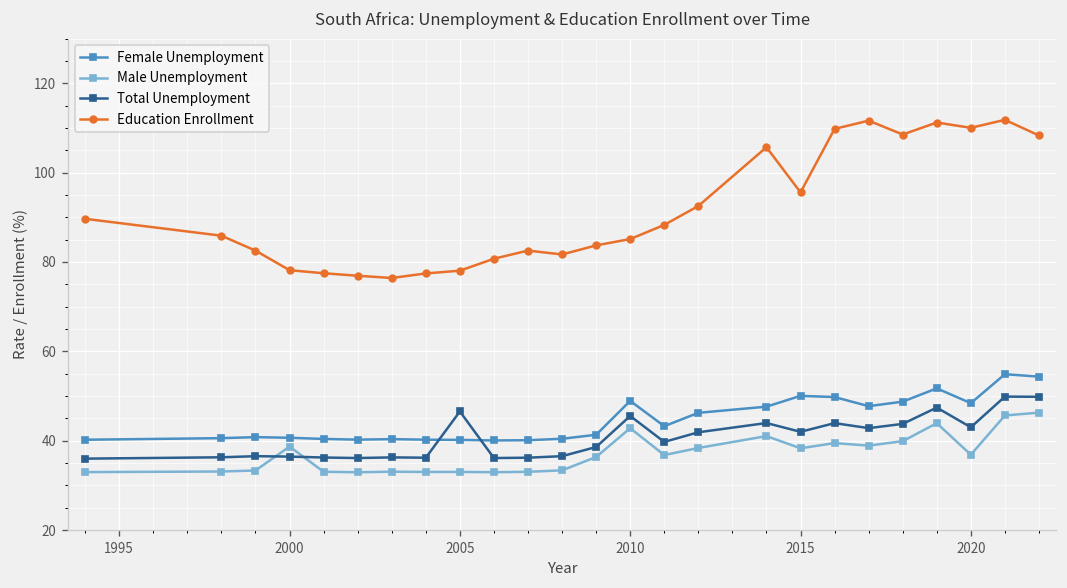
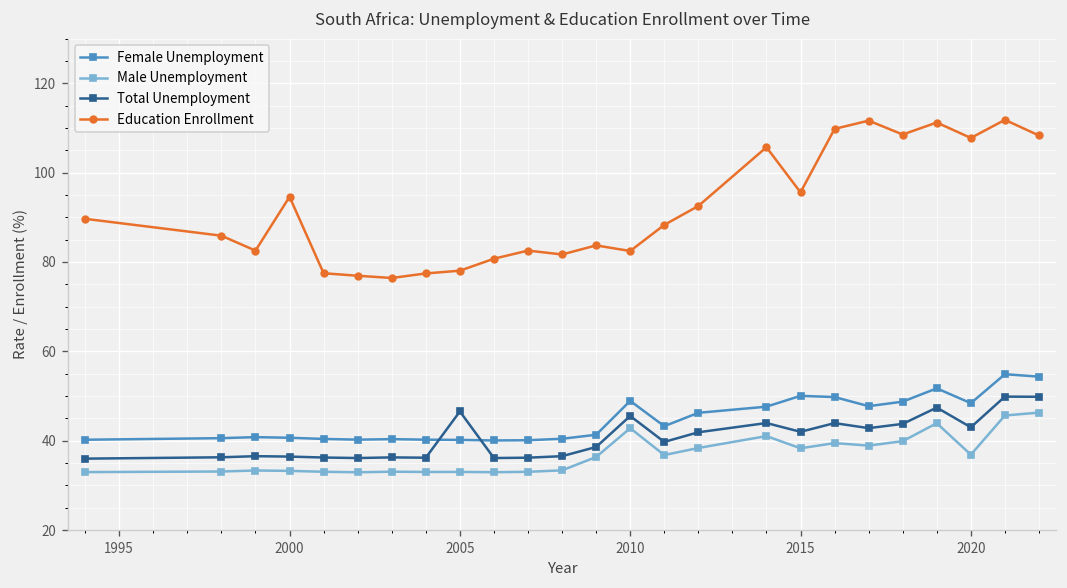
  {
    "Female Unemployment": {
      "2000": 41,
      "2005": 40,
      "2010": 49,
      "2015": 50,
      "2020": 48
    },
    "Male Unemployment": {
-     "2000": 39,
+     "2000": 33,
      "2005": 33,
      "2010": 43,
      "2015": 38,
      "2020": 37
    },
    "Total Unemployment": {
      "2000": 36,
      "2005": 47,
      "2010": 46,
      "2015": 42,
      "2020": 43
    },
    "Education Enrollment": {
-     "2000": 78,
+     "2000": 95,
      "2005": 78,
-     "2010": 85,
+     "2010": 82,
      "2015": 96,
-     "2020": 110
+     "2020": 108
    }
  }
